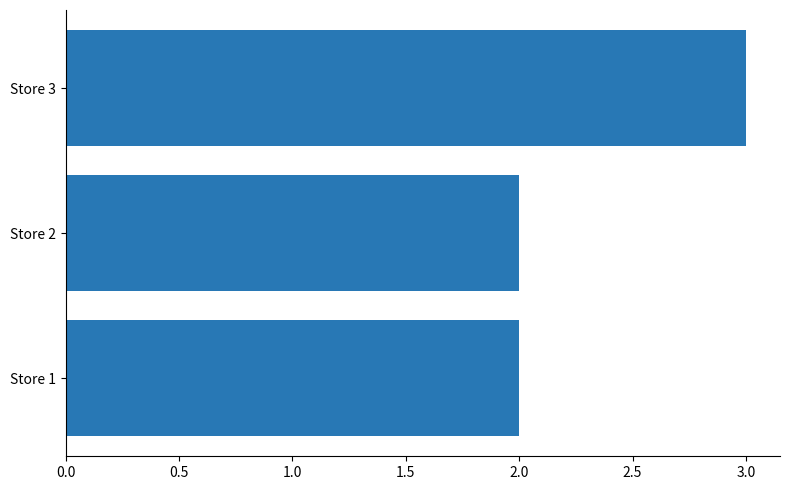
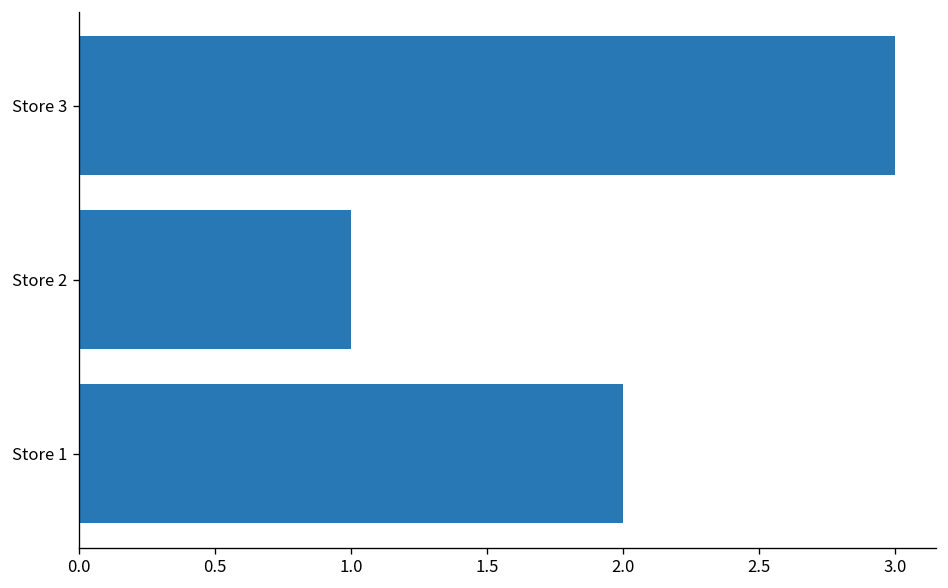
  {
    "Store 3": 3,
-   "Store 2": 2,
+   "Store 2": 1,
    "Store 1": 2
  }
